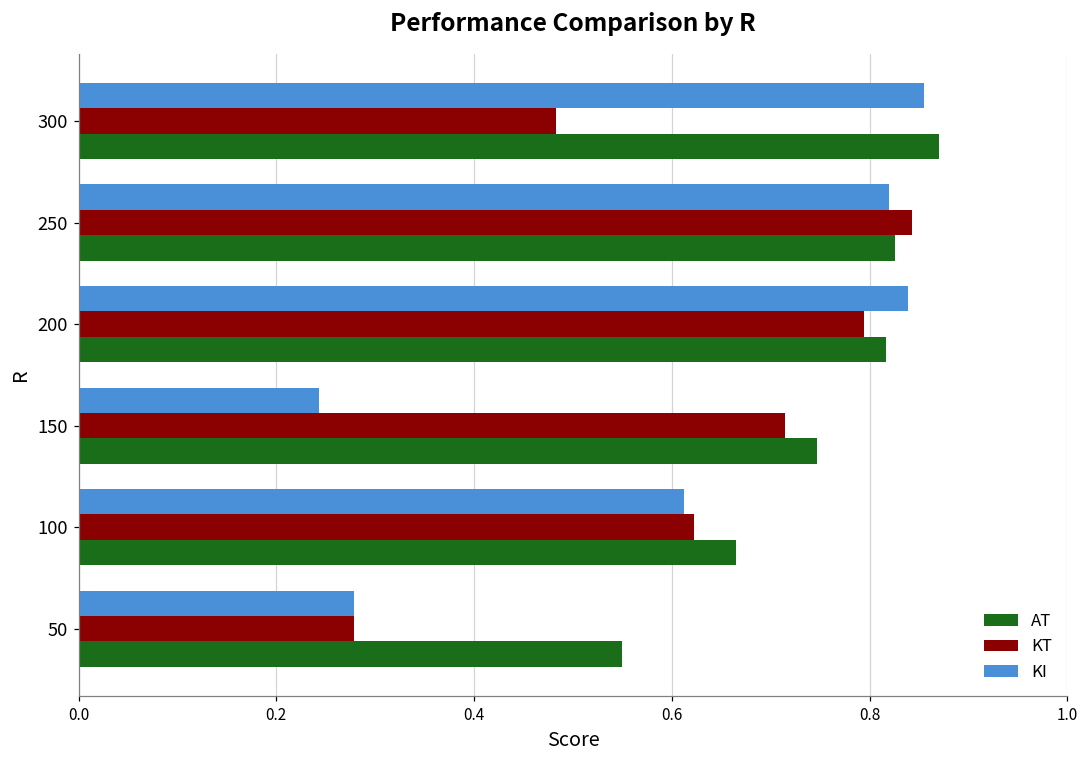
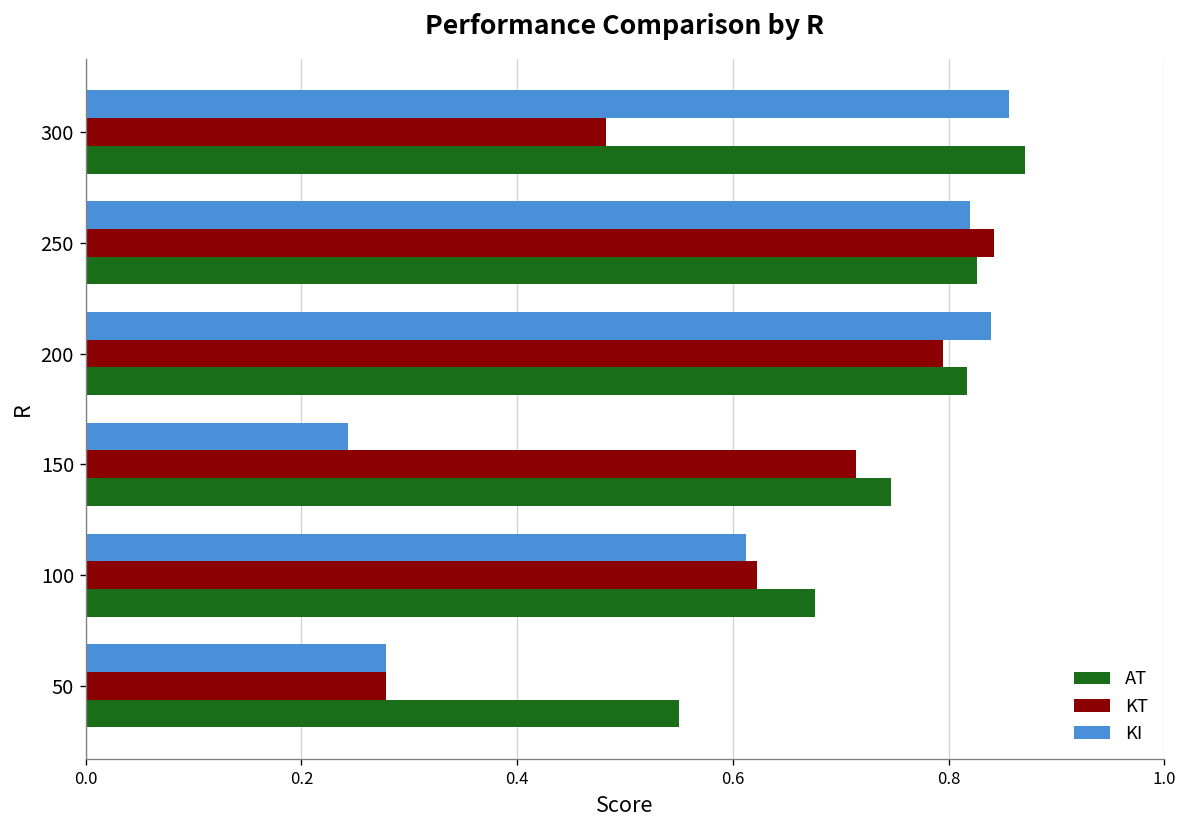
  {
    "AT": {
      "300": 0.87,
      "250": 0.83,
      "200": 0.82,
      "150": 0.75,
-     "100": 0.66,
+     "100": 0.68,
      "50": 0.55
    },
    "KT": {
      "300": 0.48,
      "250": 0.84,
      "200": 0.79,
      "150": 0.71,
      "100": 0.62,
      "50": 0.28
    },
    "KI": {
      "300": 0.86,
      "250": 0.82,
      "200": 0.84,
      "150": 0.24,
      "100": 0.61,
      "50": 0.28
    }
  }
